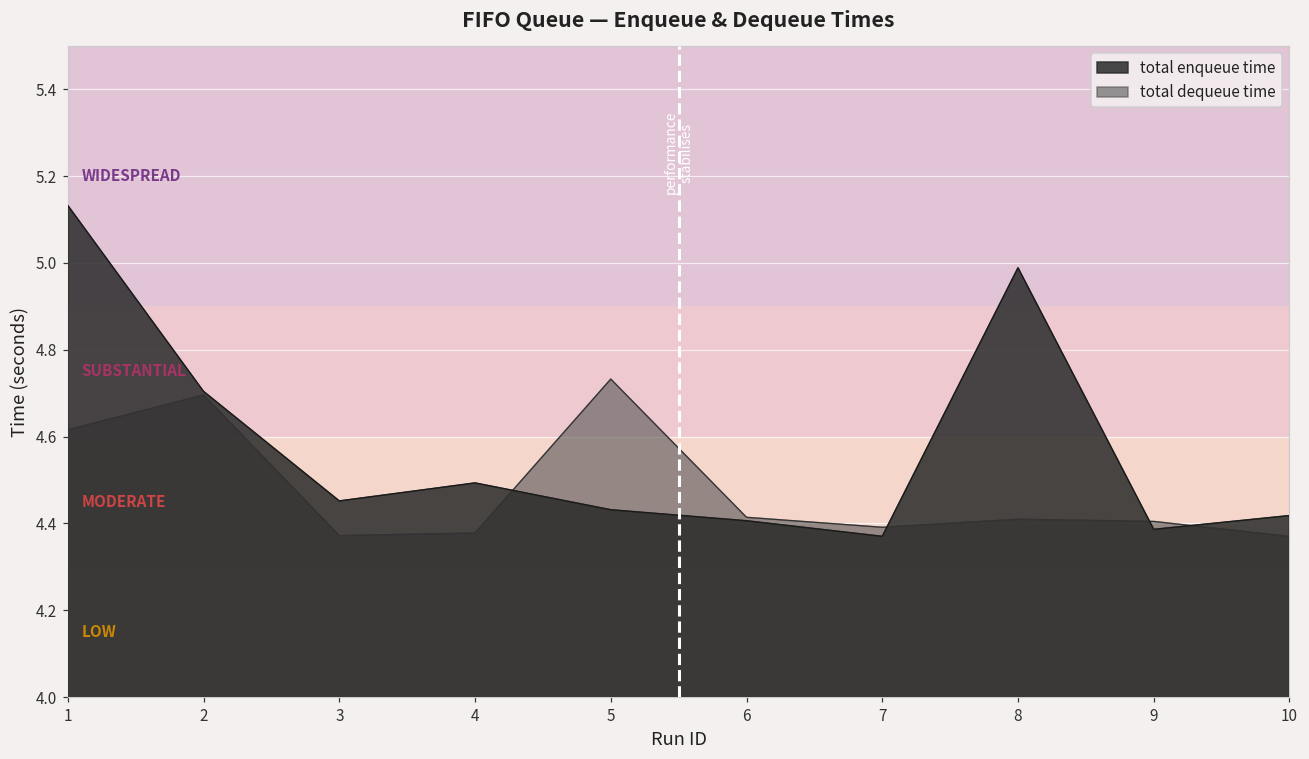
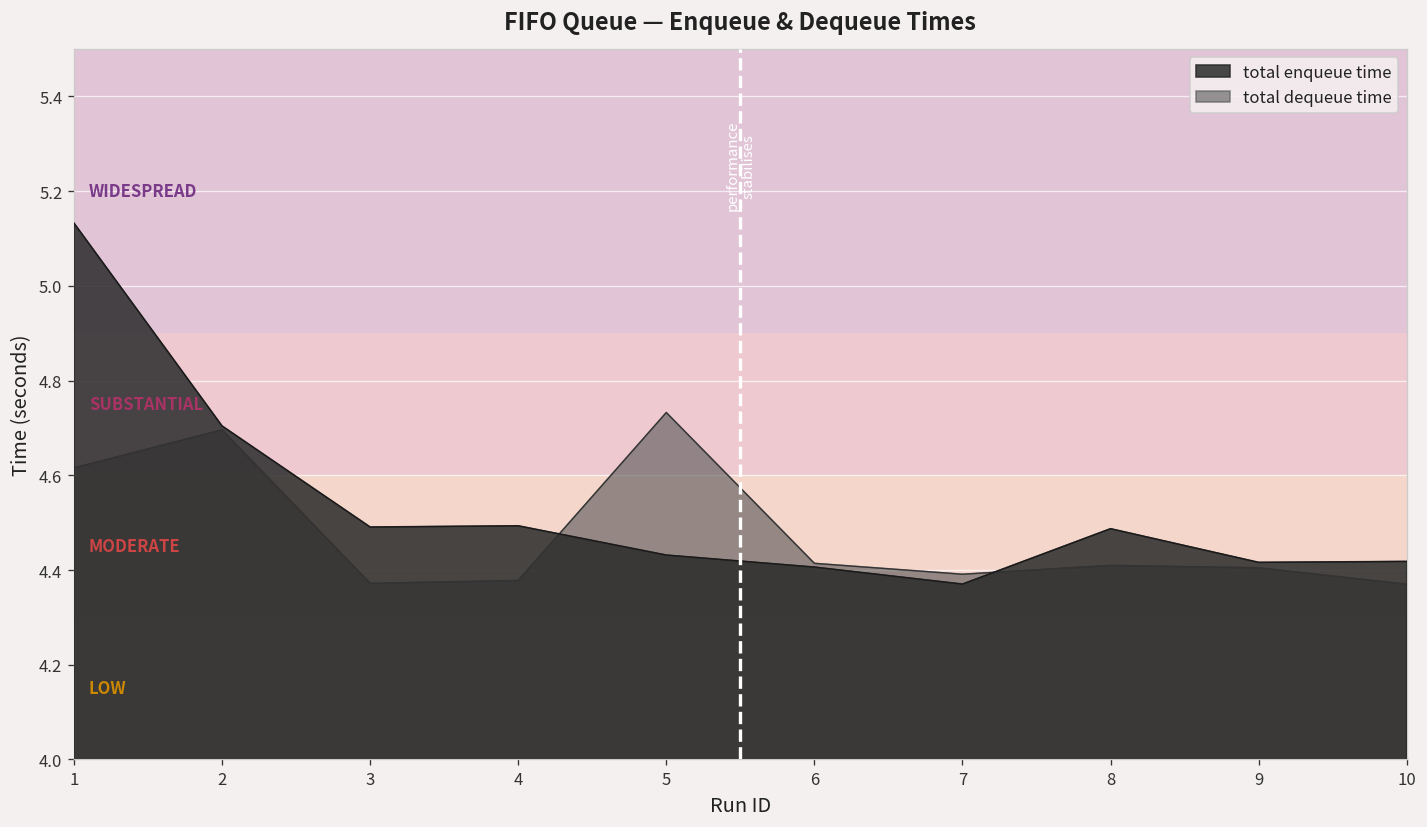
  {
    "total enqueue time": {
      "1": 5.13,
      "2": 4.70,
-     "3": 4.45,
+     "3": 4.49,
      "4": 4.49,
      "5": 4.43,
      "6": 4.41,
      "7": 4.37,
-     "8": 4.99,
-     "9": 4.39,
+     "8": 4.49,
+     "9": 4.42,
      "10": 4.42
    },
    "total dequeue time": {
      "1": 4.62,
      "2": 4.70,
      "3": 4.37,
      "4": 4.38,
      "5": 4.73,
      "6": 4.41,
      "7": 4.39,
      "8": 4.41,
      "9": 4.40,
      "10": 4.37
    }
  }
